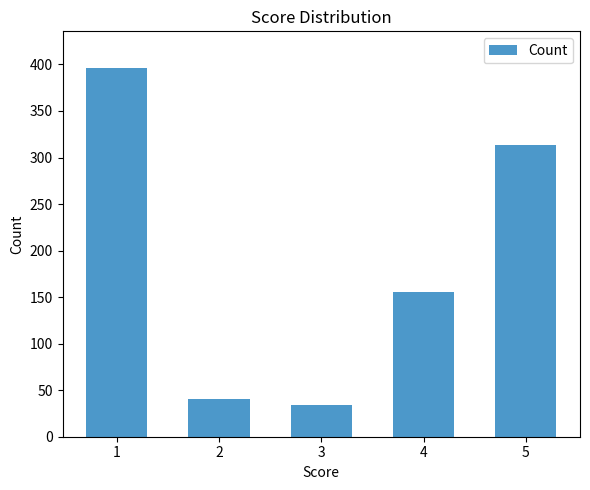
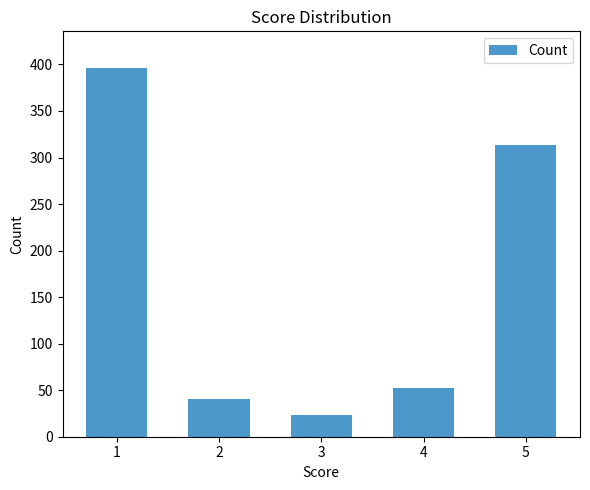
  {
    "1": 400,
    "2": 40,
-   "3": 30,
-   "4": 160,
+   "3": 20,
+   "4": 50,
    "5": 310
  }
